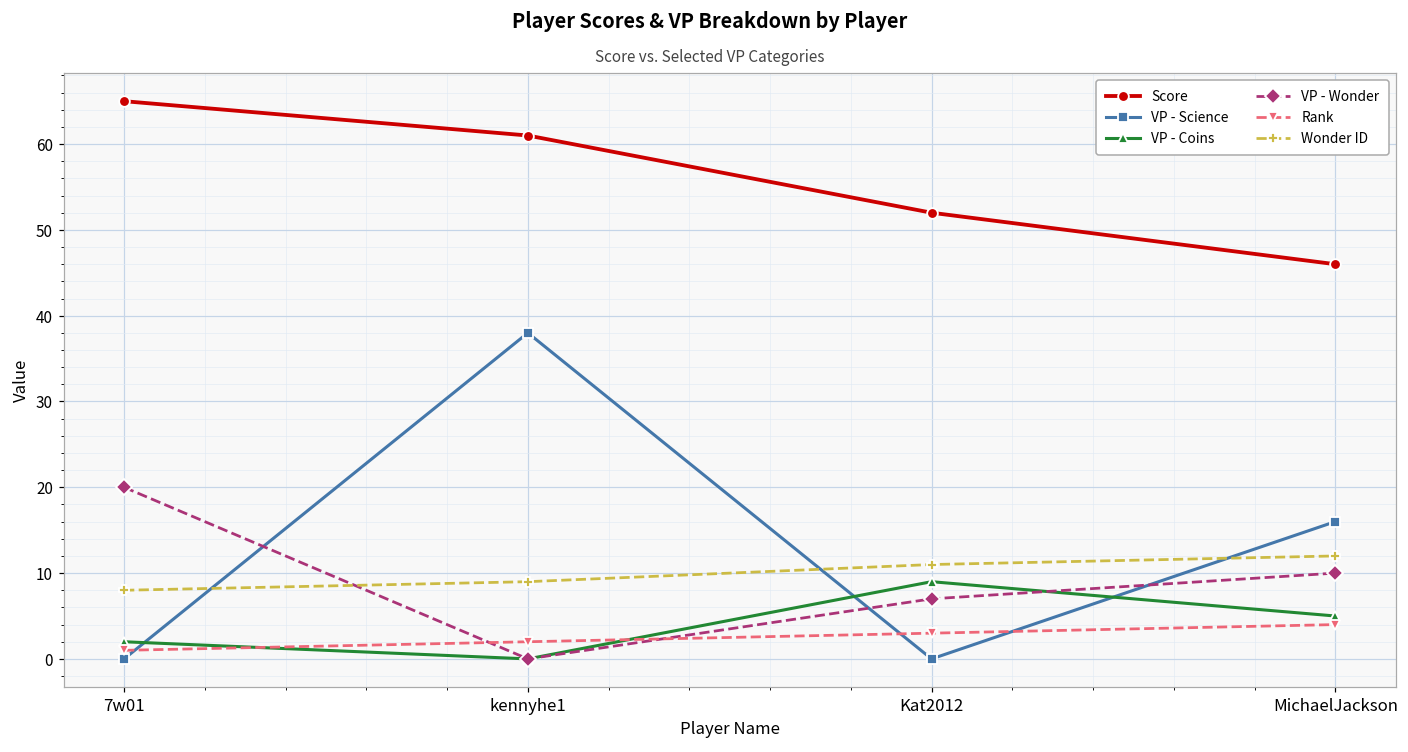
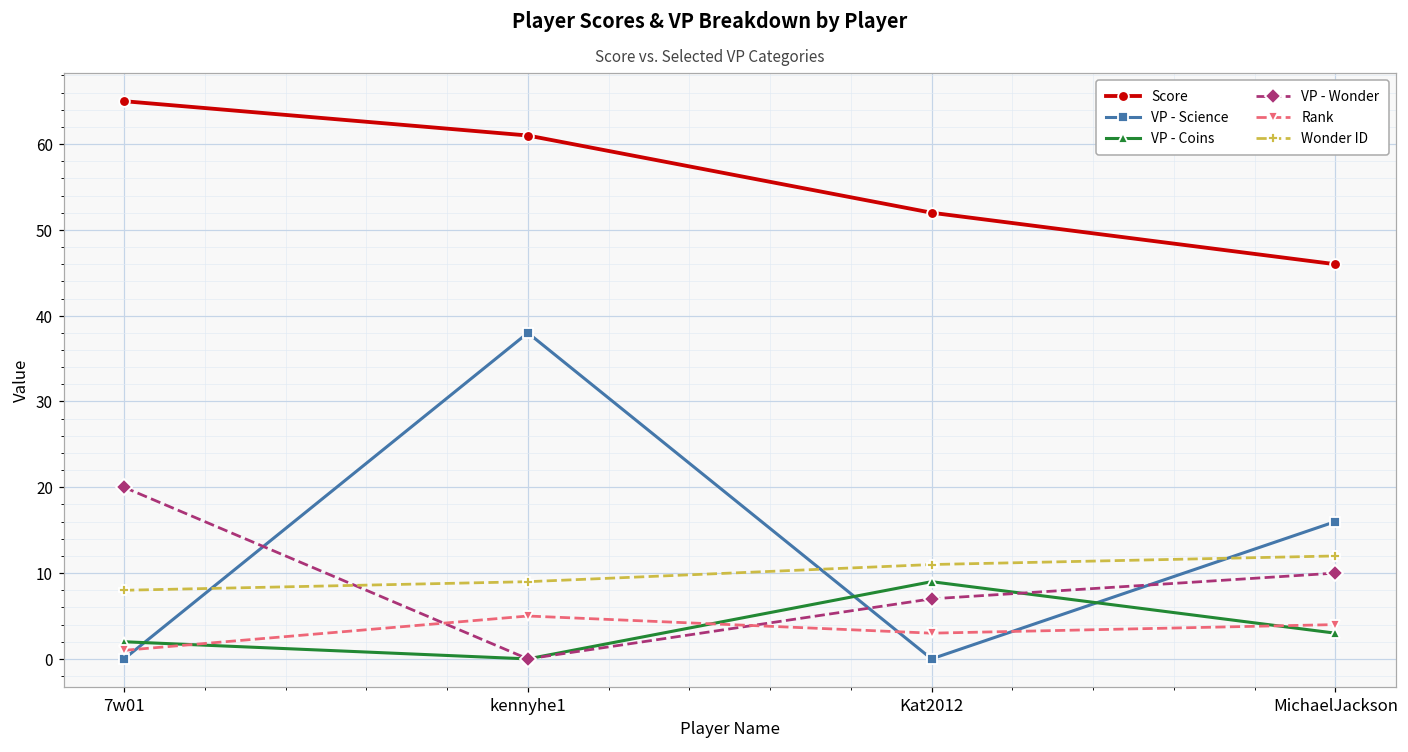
  {
    "Score": {
      "7w01": 65,
      "kennyhe1": 61,
      "Kat2012": 52,
      "MichaelJackson": 46
    },
    "VP - Science": {
      "7w01": 0,
      "kennyhe1": 38,
      "Kat2012": 0,
      "MichaelJackson": 16
    },
    "VP - Coins": {
      "7w01": 2,
      "Kat2012": 9,
-     "MichaelJackson": 5
+     "MichaelJackson": 3
    },
    "VP - Wonder": {
      "7w01": 20,
      "Kat2012": 7,
      "MichaelJackson": 10
    },
    "Rank": {
      "7w01": 1,
-     "kennyhe1": 2,
+     "kennyhe1": 5,
      "Kat2012": 3,
      "MichaelJackson": 4
    },
    "Wonder ID": {
      "7w01": 8,
      "kennyhe1": 9,
      "Kat2012": 11,
      "MichaelJackson": 12
    }
  }
